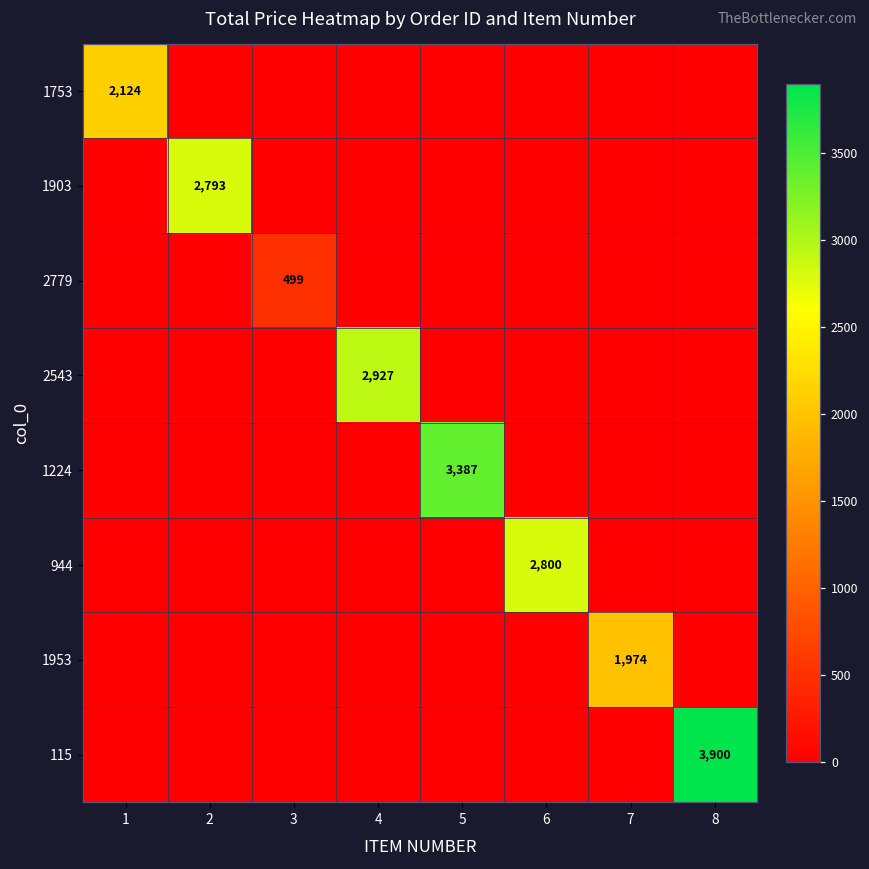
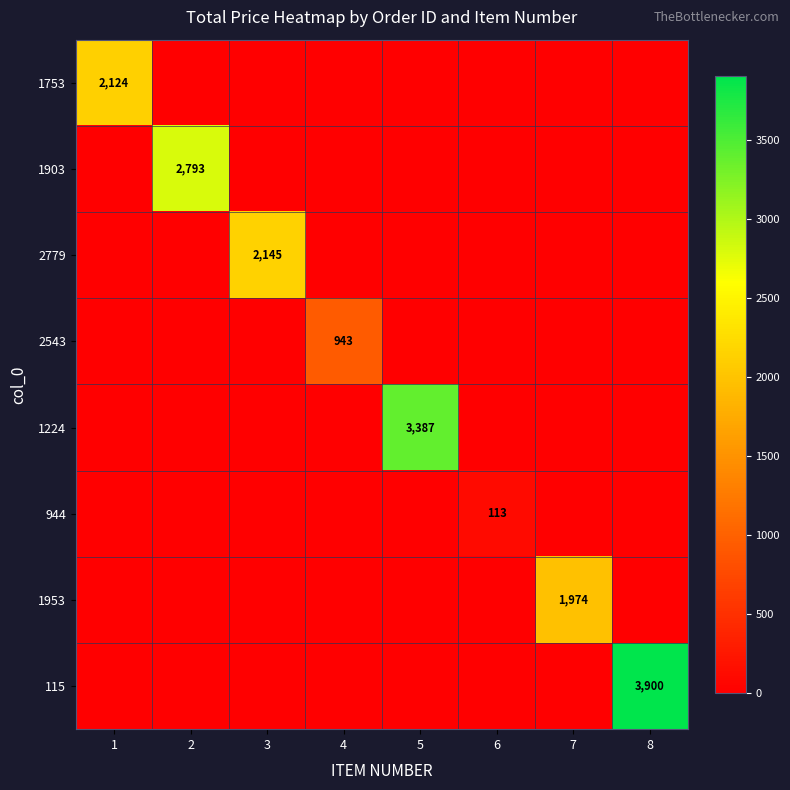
  {
    "1753": {
      "1": "2,124"
    },
    "1903": {
      "2": "2,793"
    },
    "2779": {
-     "3": "499"
+     "3": "2,145"
    },
    "2543": {
-     "4": "2,927"
+     "4": "943"
    },
    "1224": {
      "5": "3,387"
    },
    "944": {
-     "6": "2,800"
+     "6": "113"
    },
    "1953": {
      "7": "1,974"
    },
    "115": {
      "8": "3,900"
    }
  }
